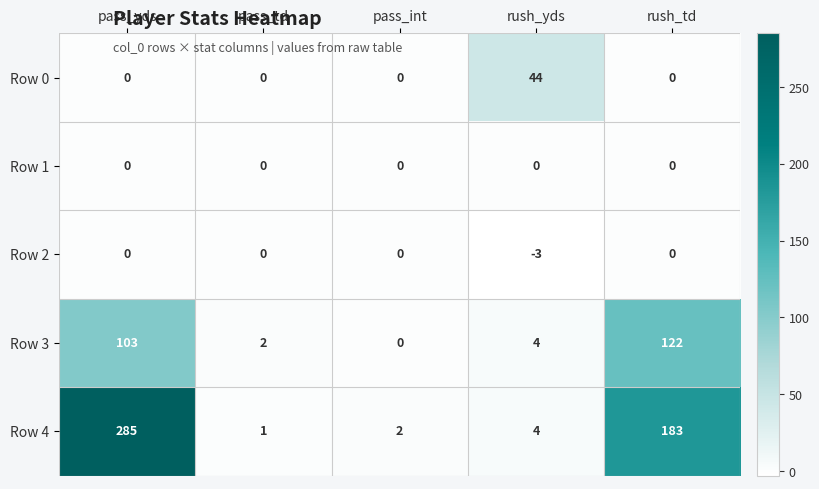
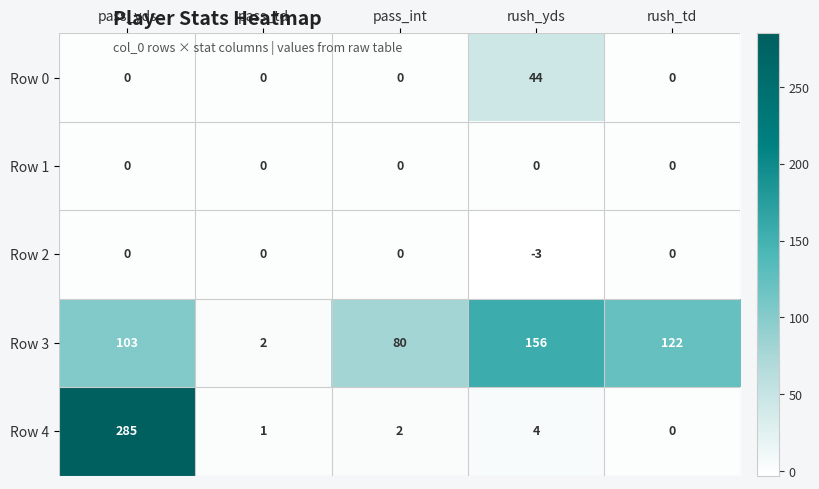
  {
    "Row 0": {
      "pass_yds": 0,
      "pass_td": 0,
      "pass_int": 0,
      "rush_yds": 44,
      "rush_td": 0
    },
    "Row 1": {
      "pass_yds": 0,
      "pass_td": 0,
      "pass_int": 0,
      "rush_yds": 0,
      "rush_td": 0
    },
    "Row 2": {
      "pass_yds": 0,
      "pass_td": 0,
      "pass_int": 0,
      "rush_yds": -3,
      "rush_td": 0
    },
    "Row 3": {
      "pass_yds": 103,
      "pass_td": 2,
-     "pass_int": 0,
-     "rush_yds": 4,
+     "pass_int": 80,
+     "rush_yds": 156,
      "rush_td": 122
    },
    "Row 4": {
      "pass_yds": 285,
      "pass_td": 1,
      "pass_int": 2,
      "rush_yds": 4,
-     "rush_td": 183
+     "rush_td": 0
    }
  }
